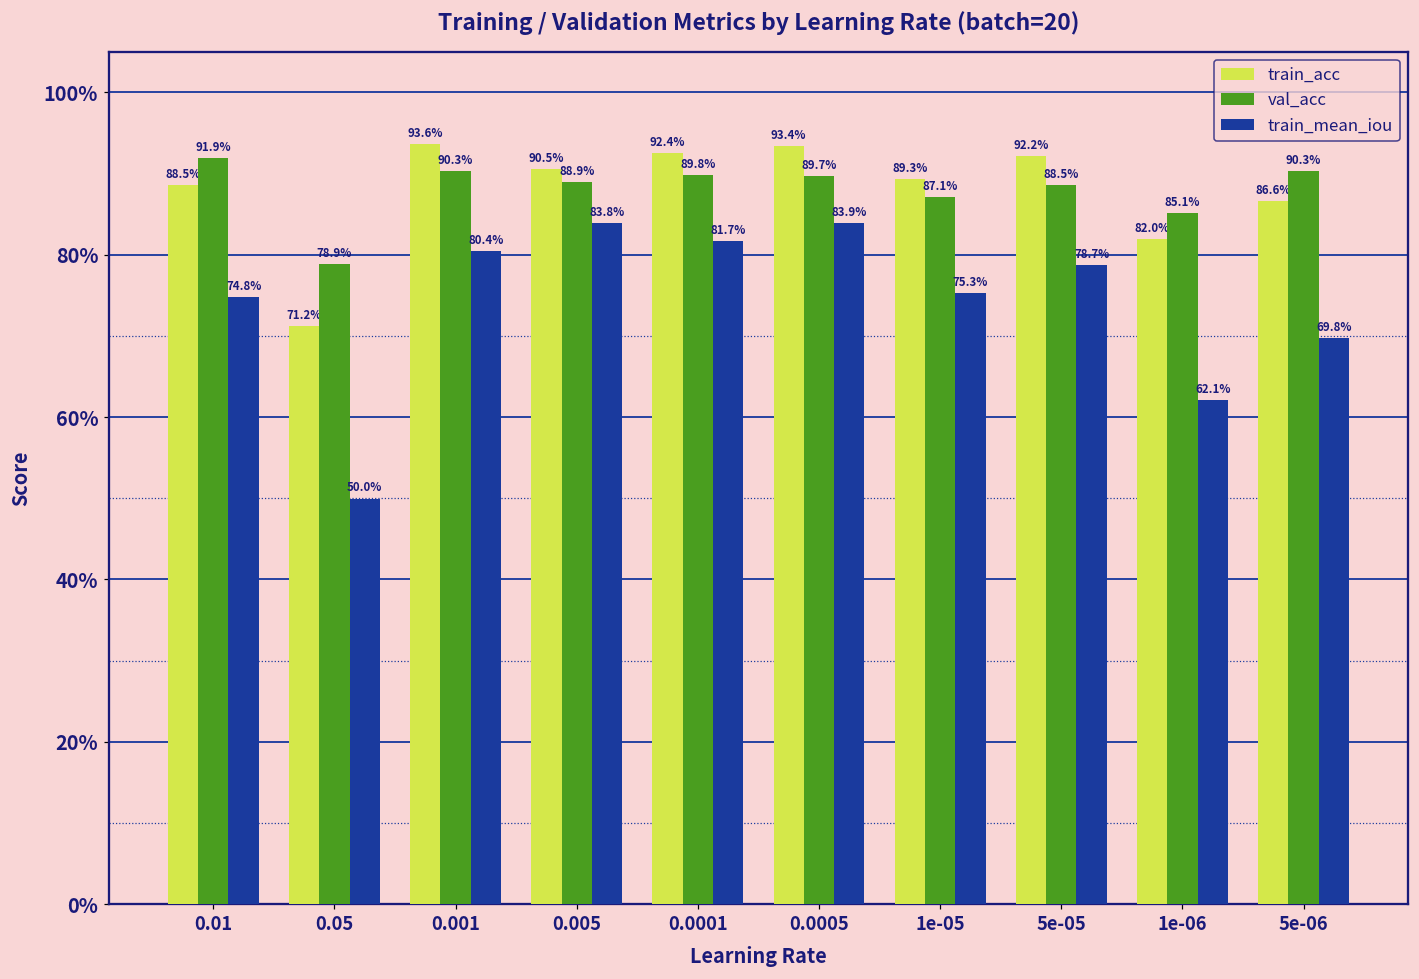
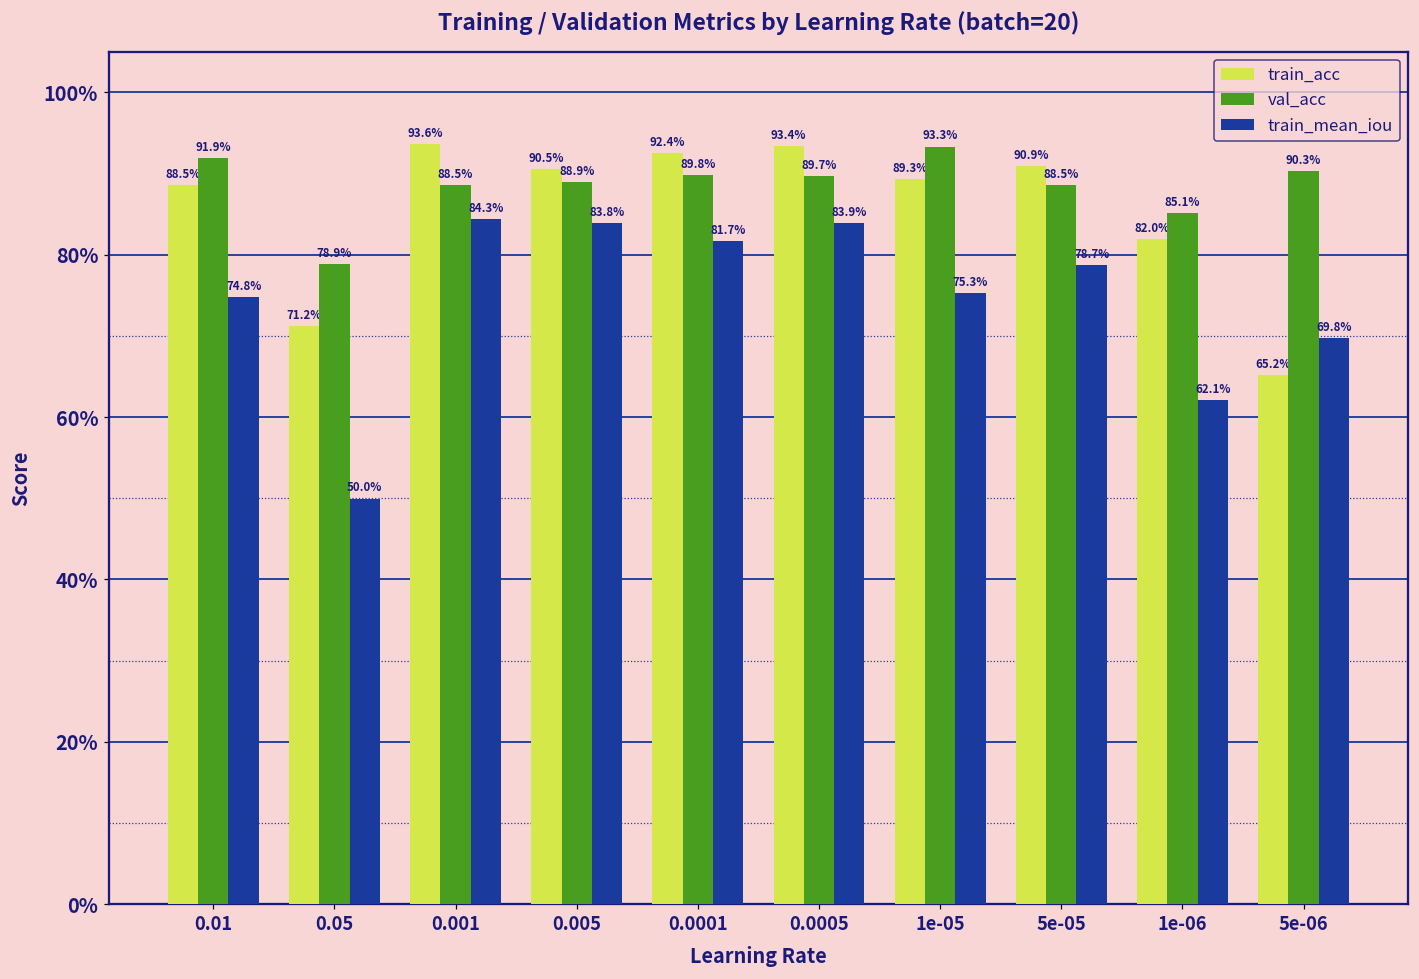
  {
    "train_acc": {
      "0.01": "88.5%",
      "0.05": "71.2%",
      "0.001": "93.6%",
      "0.005": "90.5%",
      "0.0001": "92.4%",
      "0.0005": "93.4%",
      "1e-05": "89.3%",
-     "5e-05": "92.2%",
+     "5e-05": "90.9%",
      "1e-06": "82.0%",
-     "5e-06": "86.6%"
+     "5e-06": "65.2%"
    },
    "val_acc": {
      "0.01": "91.9%",
      "0.05": "78.9%",
-     "0.001": "90.3%",
+     "0.001": "88.5%",
      "0.005": "88.9%",
      "0.0001": "89.8%",
      "0.0005": "89.7%",
-     "1e-05": "87.1%",
+     "1e-05": "93.3%",
      "5e-05": "88.5%",
      "1e-06": "85.1%",
      "5e-06": "90.3%"
    },
    "train_mean_iou": {
      "0.01": "74.8%",
      "0.05": "50.0%",
-     "0.001": "80.4%",
+     "0.001": "84.3%",
      "0.005": "83.8%",
      "0.0001": "81.7%",
      "0.0005": "83.9%",
      "1e-05": "75.3%",
      "5e-05": "78.7%",
      "1e-06": "62.1%",
      "5e-06": "69.8%"
    }
  }
